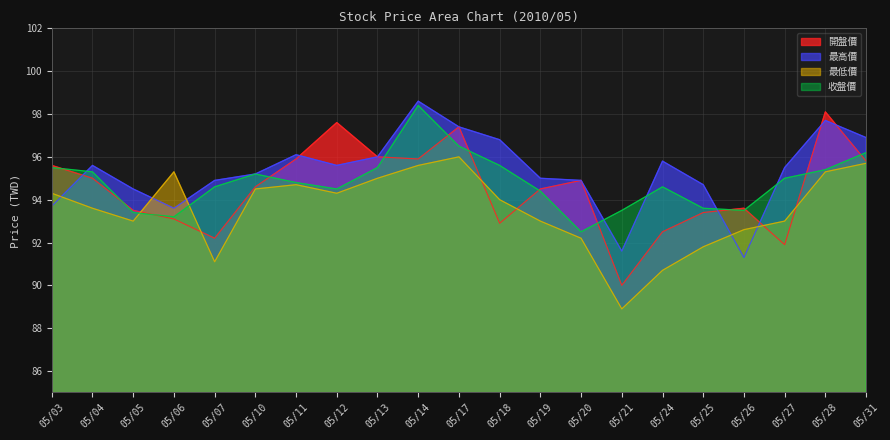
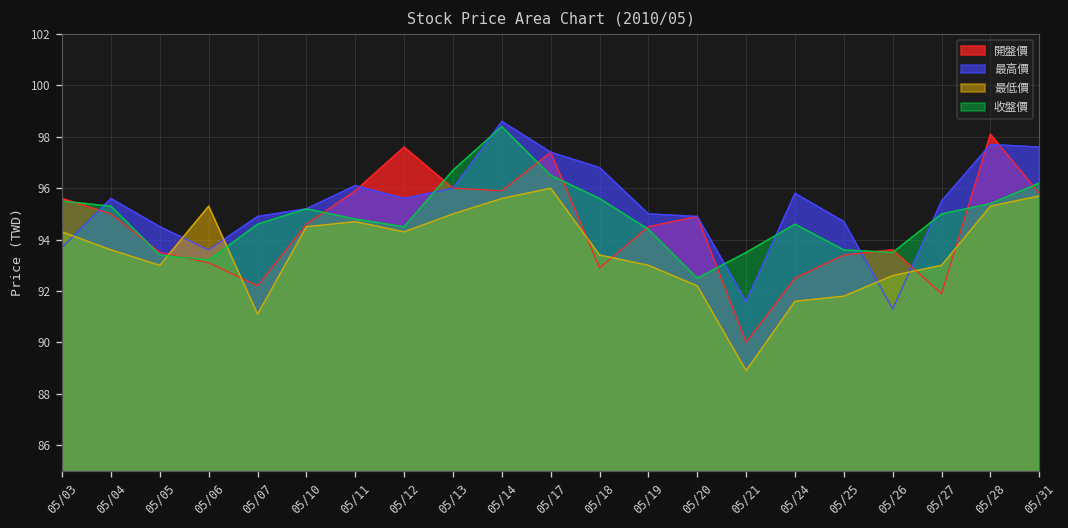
  {
    "開盤價": {
      "05/04": 95.0,
      "05/07": 92.2,
      "05/11": 95.9,
      "05/12": 97.6,
      "05/14": 95.9,
      "05/18": 92.9,
      "05/21": 90.0,
      "05/24": 92.5,
      "05/25": 93.4,
      "05/27": 91.9,
      "05/28": 98.1
    },
    "最高價": {
      "05/03": 93.7,
      "05/04": 95.6,
      "05/05": 94.5,
      "05/06": 93.6,
      "05/07": 94.9,
      "05/11": 96.1,
      "05/12": 95.6,
      "05/14": 98.6,
      "05/18": 96.8,
      "05/19": 95.0,
      "05/21": 91.6,
      "05/24": 95.8,
      "05/25": 94.7,
      "05/26": 91.3,
      "05/27": 95.5,
      "05/28": 97.7,
-     "05/31": 96.9
+     "05/31": 97.6
    },
    "最低價": {
      "05/03": 94.3,
      "05/04": 93.6,
      "05/05": 93.0,
      "05/06": 95.3,
      "05/07": 91.1,
      "05/12": 94.3,
      "05/13": 95.0,
      "05/14": 95.6,
      "05/17": 96.0,
-     "05/18": 94.0,
+     "05/18": 93.4,
      "05/19": 93.0,
      "05/20": 92.2,
      "05/21": 88.9,
-     "05/24": 90.7,
+     "05/24": 91.6,
      "05/25": 91.8,
      "05/26": 92.6,
      "05/27": 93.0
    },
    "收盤價": {
      "05/04": 95.3,
      "05/07": 94.6,
      "05/12": 94.5,
-     "05/13": 95.5,
+     "05/13": 96.7,
      "05/14": 98.4,
      "05/17": 96.5,
      "05/18": 95.6,
      "05/20": 92.5,
      "05/21": 93.5,
      "05/24": 94.6,
      "05/25": 93.6,
      "05/27": 95.0,
      "05/31": 96.2
    }
  }
